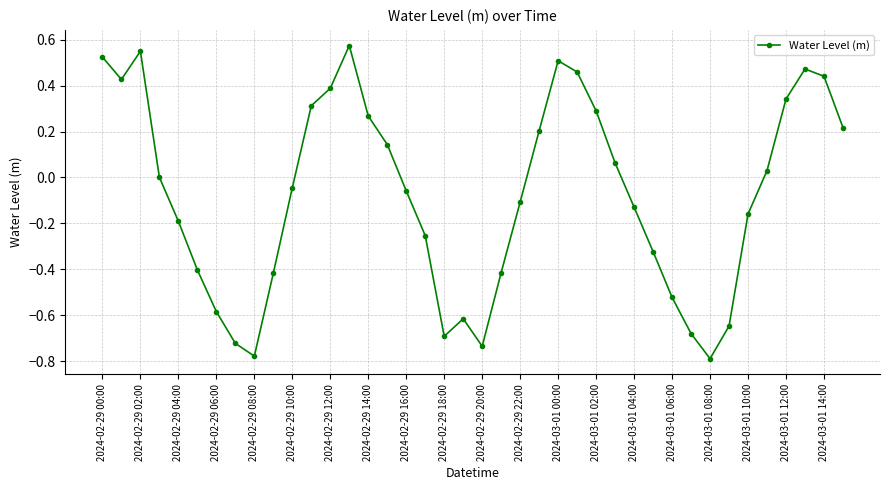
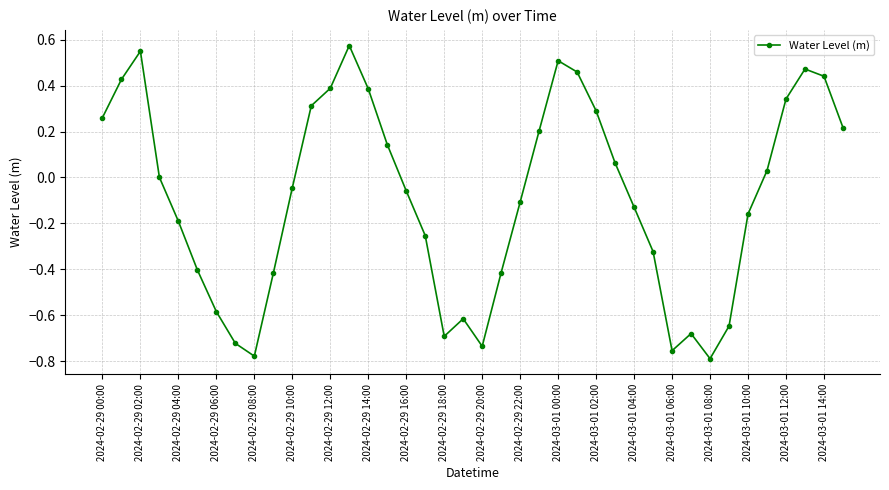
  {
-   "2024-02-29 00:00": 0.52,
+   "2024-02-29 00:00": 0.26,
    "2024-02-29 02:00": 0.55,
    "2024-02-29 04:00": -0.19,
    "2024-02-29 06:00": -0.58,
    "2024-02-29 08:00": -0.78,
    "2024-02-29 10:00": -0.04,
    "2024-02-29 12:00": 0.39,
-   "2024-02-29 14:00": 0.27,
+   "2024-02-29 14:00": 0.39,
    "2024-02-29 16:00": -0.06,
    "2024-02-29 18:00": -0.69,
    "2024-02-29 20:00": -0.74,
    "2024-02-29 22:00": -0.11,
    "2024-03-01 00:00": 0.51,
    "2024-03-01 02:00": 0.29,
    "2024-03-01 04:00": -0.13,
-   "2024-03-01 06:00": -0.52,
+   "2024-03-01 06:00": -0.75,
    "2024-03-01 08:00": -0.79,
    "2024-03-01 10:00": -0.16,
    "2024-03-01 12:00": 0.34,
    "2024-03-01 14:00": 0.44
  }
